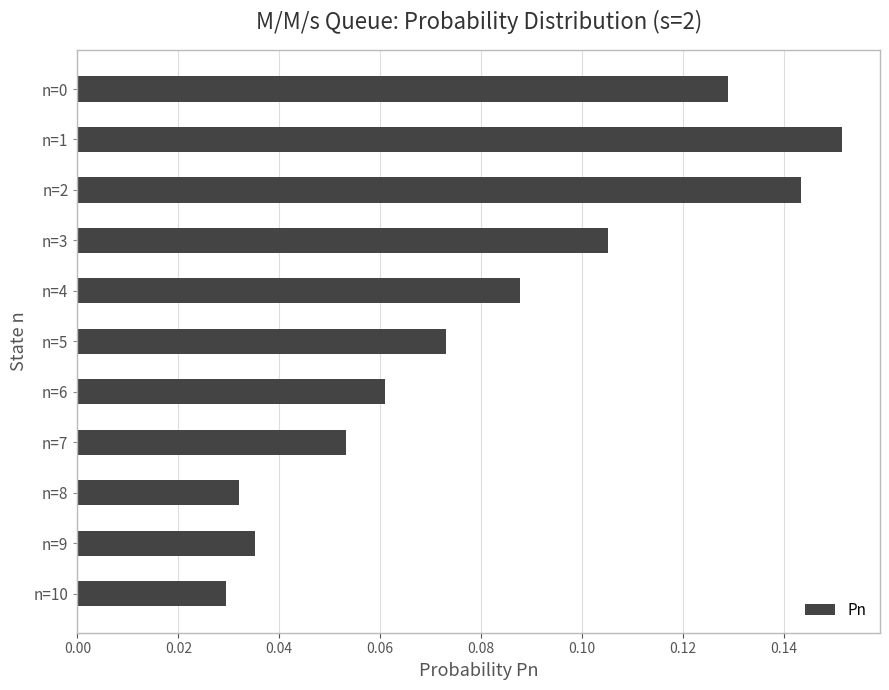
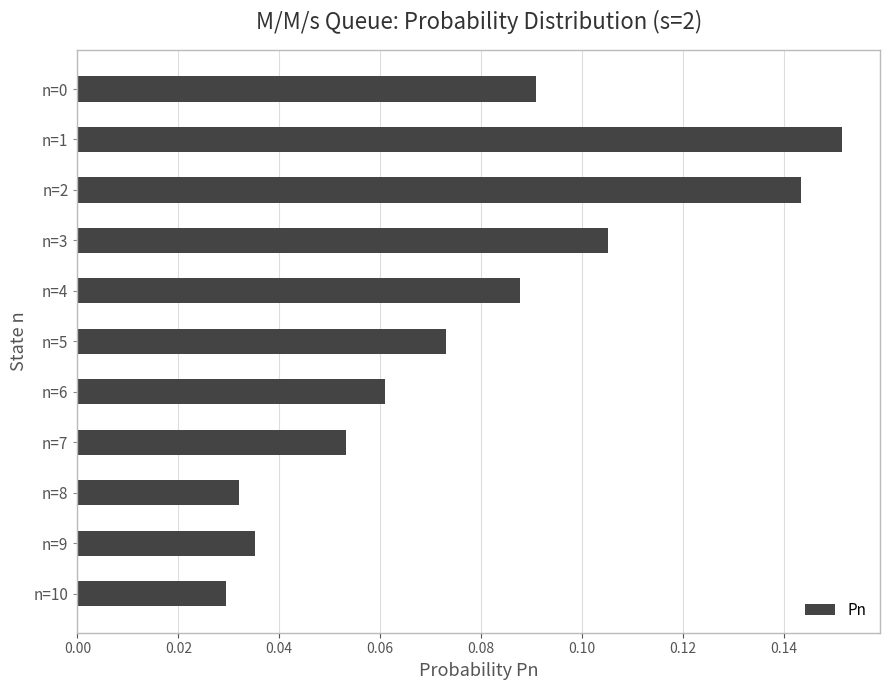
  {
-   "n=0": 0.129,
+   "n=0": 0.091,
    "n=1": 0.152,
    "n=2": 0.143,
    "n=3": 0.105,
    "n=4": 0.088,
    "n=5": 0.073,
    "n=6": 0.061,
    "n=7": 0.053,
    "n=8": 0.032,
    "n=9": 0.035,
    "n=10": 0.029
  }
